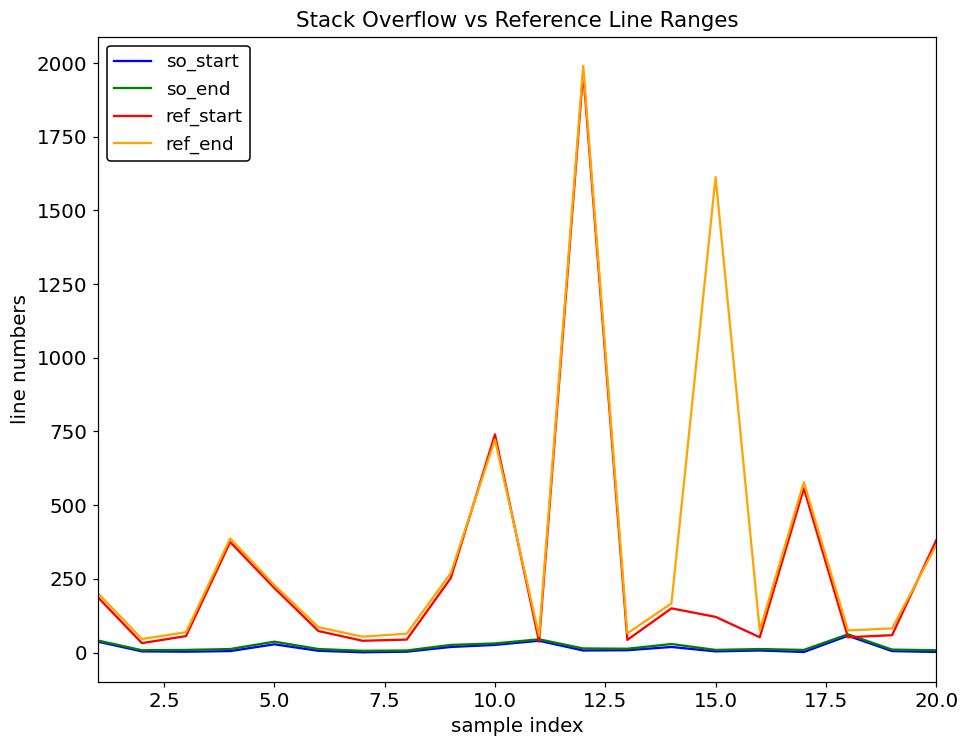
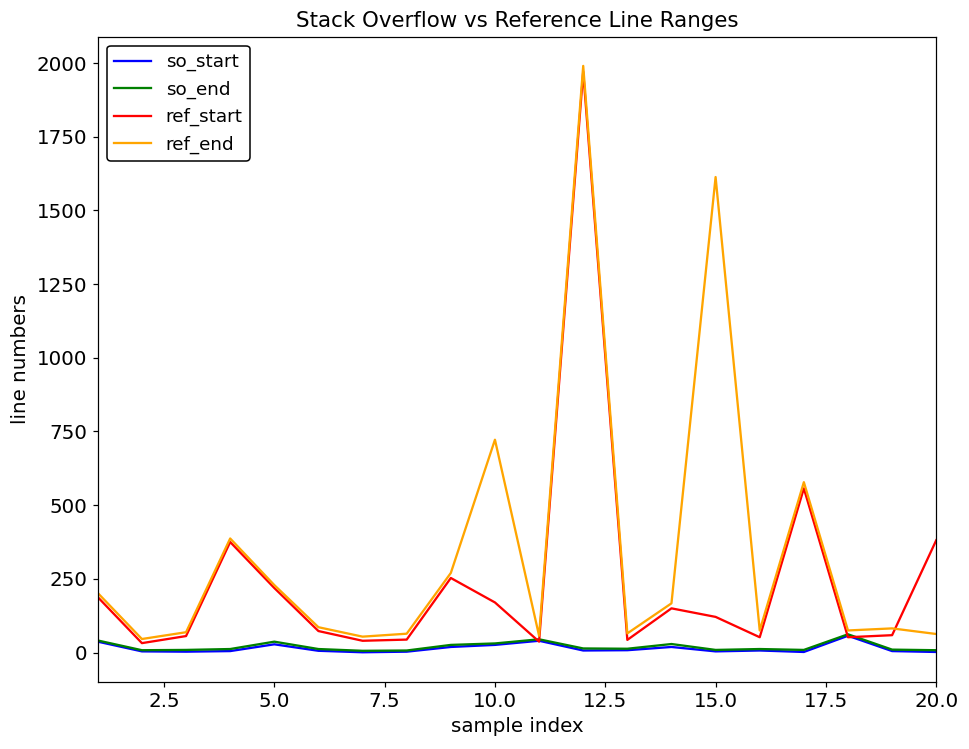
  {
    "ref_start": {
      "5.0": 220,
-     "10.0": 740,
+     "10.0": 170,
      "15.0": 120,
      "20.0": 380
    },
    "ref_end": {
      "5.0": 230,
      "10.0": 720,
      "15.0": 1610,
-     "20.0": 360
+     "20.0": 60
    }
  }
